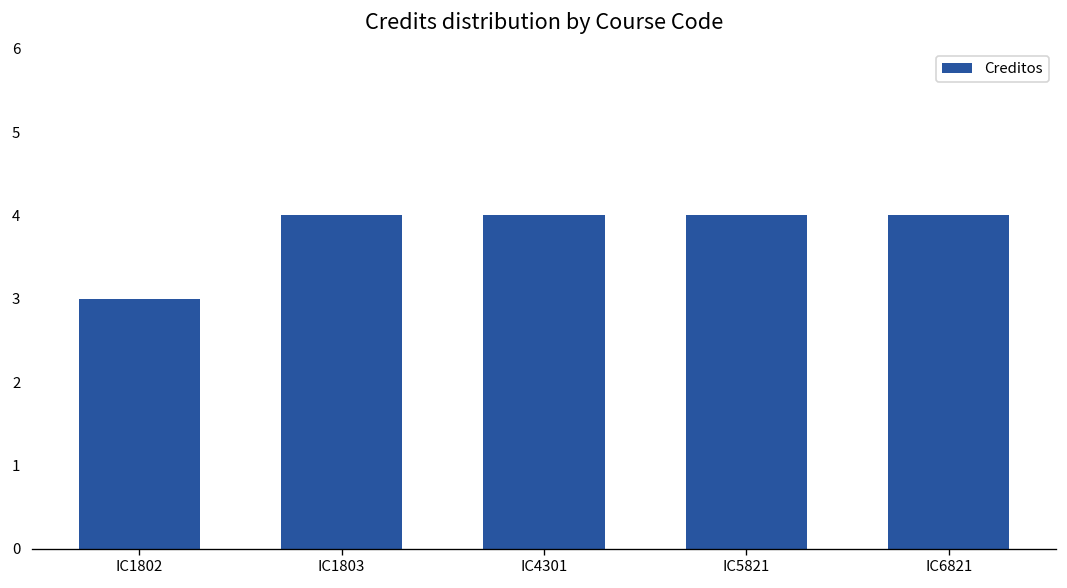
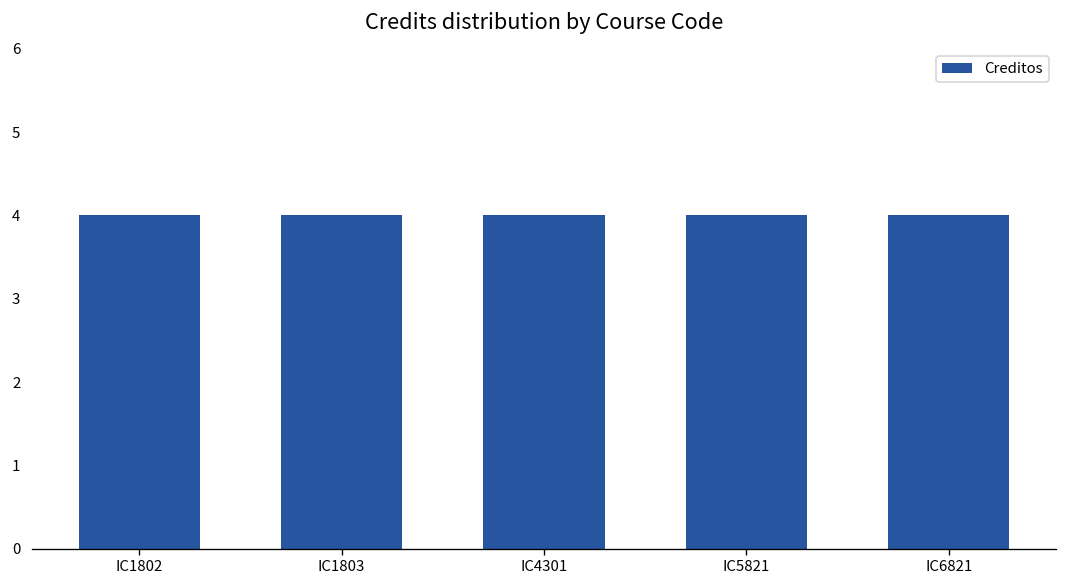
  {
-   "IC1802": 3,
+   "IC1802": 4,
    "IC1803": 4,
    "IC4301": 4,
    "IC5821": 4,
    "IC6821": 4
  }
